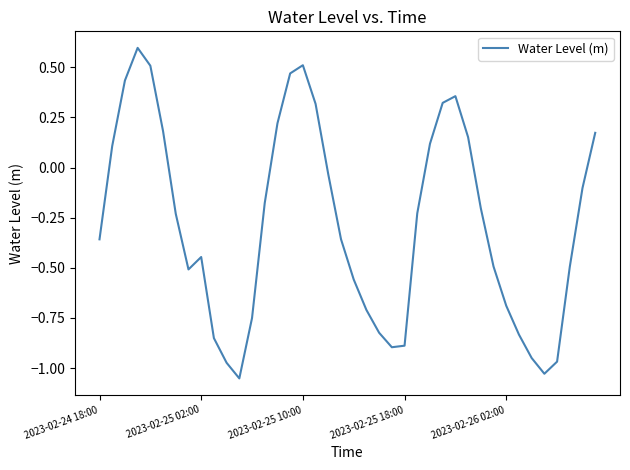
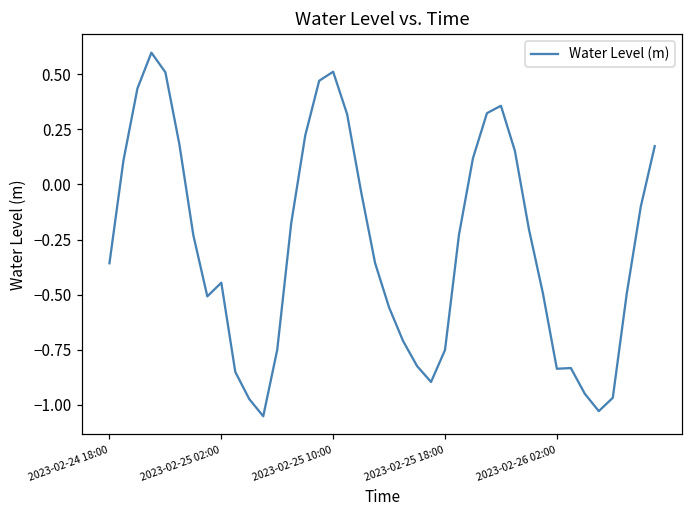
  {
    "2023-02-24 18:00": -0.36,
    "2023-02-25 02:00": -0.45,
    "2023-02-25 10:00": 0.51,
-   "2023-02-25 18:00": -0.89,
-   "2023-02-26 02:00": -0.69
+   "2023-02-25 18:00": -0.75,
+   "2023-02-26 02:00": -0.84
  }
